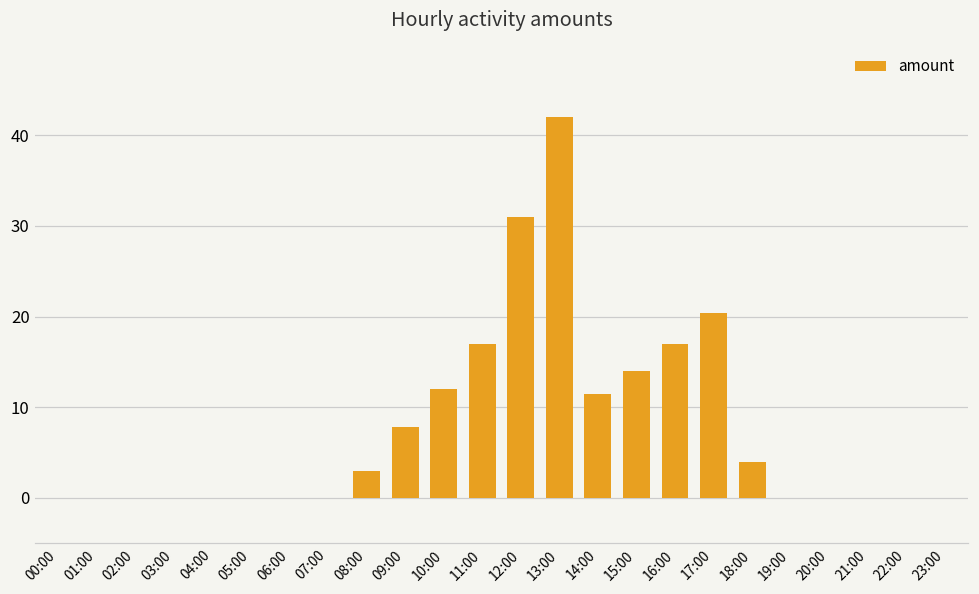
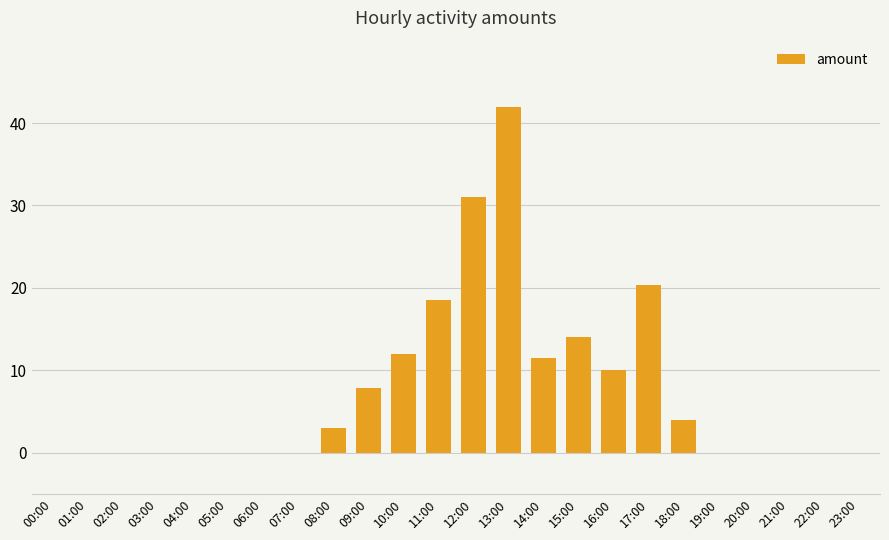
  {
    "00:00": 0,
    "01:00": 0,
    "02:00": 0,
    "03:00": 0,
    "04:00": 0,
    "05:00": 0,
    "06:00": 0,
    "07:00": 0,
    "08:00": 3,
    "09:00": 8,
    "10:00": 12,
-   "11:00": 17,
+   "11:00": 19,
    "12:00": 31,
    "13:00": 42,
    "14:00": 12,
    "15:00": 14,
-   "16:00": 17,
+   "16:00": 10,
    "17:00": 20,
    "18:00": 4,
    "19:00": 0,
    "20:00": 0,
    "21:00": 0,
    "22:00": 0,
    "23:00": 0
  }
